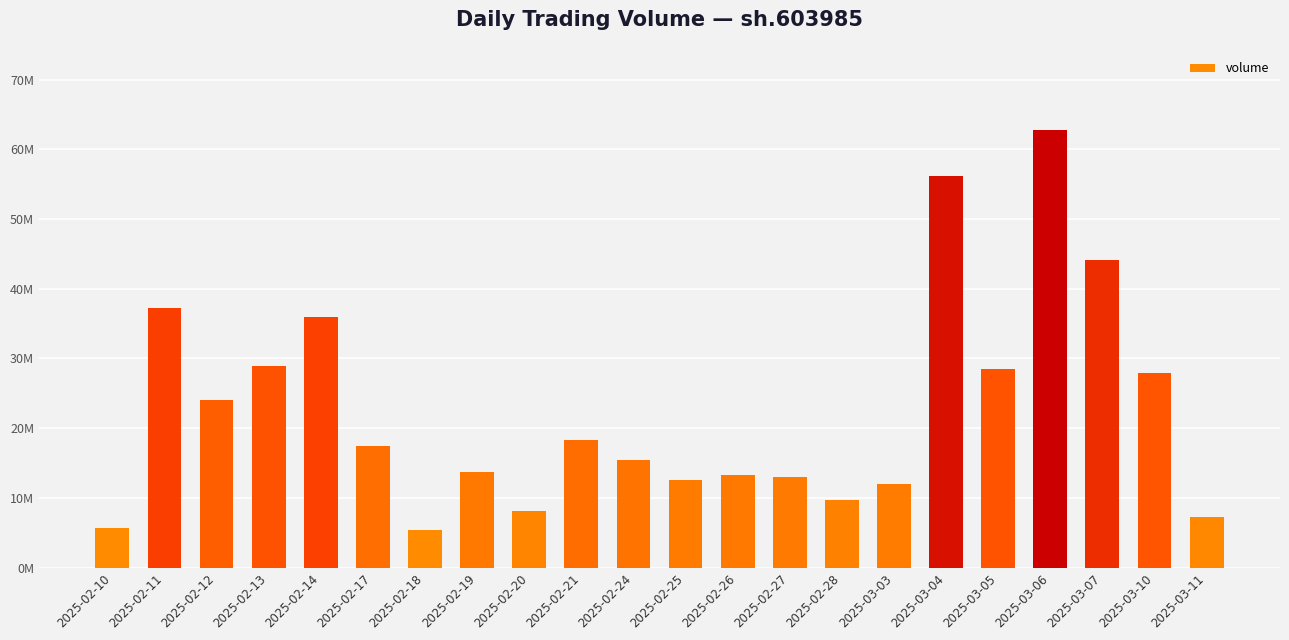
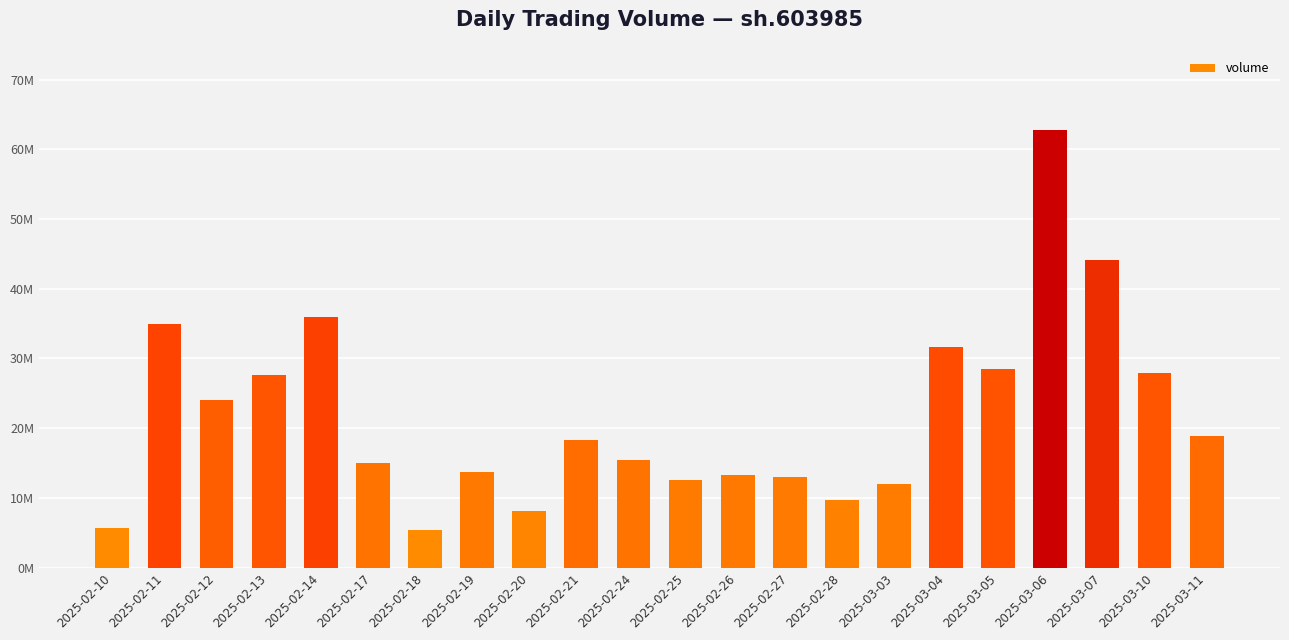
  {
    "2025-02-10": 6000000,
-   "2025-02-11": 37000000,
+   "2025-02-11": 35000000,
    "2025-02-12": 24000000,
-   "2025-02-13": 29000000,
+   "2025-02-13": 28000000,
    "2025-02-14": 36000000,
-   "2025-02-17": 17000000,
+   "2025-02-17": 15000000,
    "2025-02-18": 5000000,
    "2025-02-19": 14000000,
    "2025-02-20": 8000000,
    "2025-02-21": 18000000,
    "2025-02-24": 15000000,
    "2025-02-25": 13000000,
    "2025-02-26": 13000000,
    "2025-02-27": 13000000,
    "2025-02-28": 10000000,
    "2025-03-03": 12000000,
-   "2025-03-04": 56000000,
+   "2025-03-04": 32000000,
    "2025-03-05": 28000000,
    "2025-03-06": 63000000,
    "2025-03-07": 44000000,
    "2025-03-10": 28000000,
-   "2025-03-11": 7000000
+   "2025-03-11": 19000000
  }
